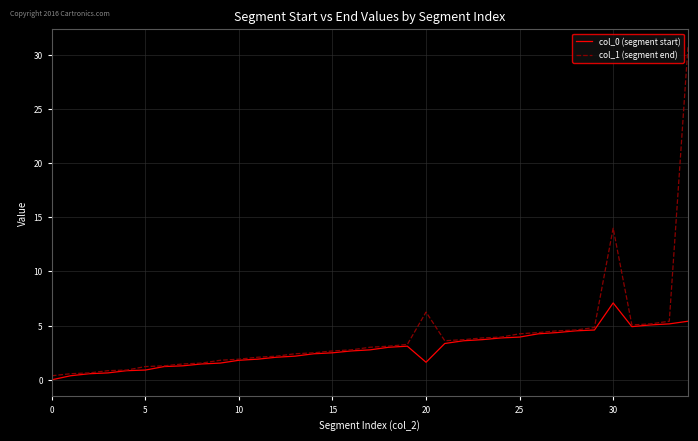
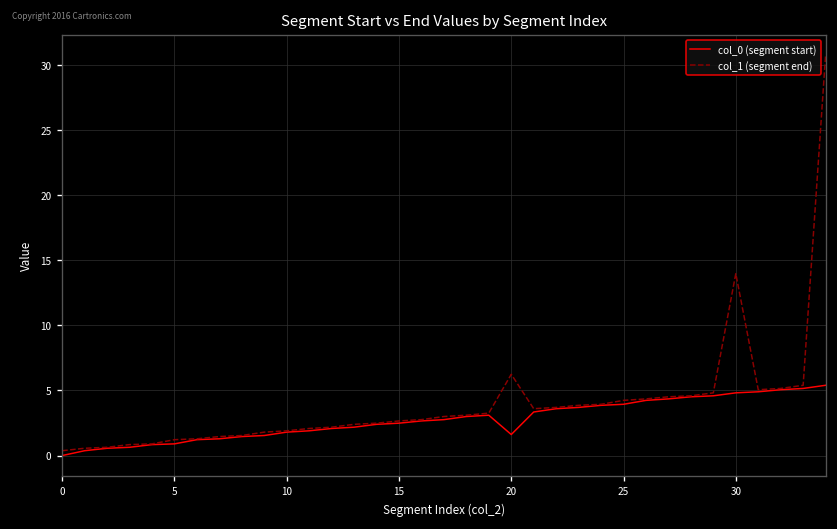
  {
    "col_0 (segment start)": {
      "0": 0.0,
      "5": 0.9,
      "20": 1.6,
      "25": 3.9,
-     "30": 7.1
+     "30": 4.8
    },
    "col_1 (segment end)": {
      "0": 0.4,
      "5": 1.2,
      "20": 6.2,
      "25": 4.2,
      "30": 14.0
    }
  }
